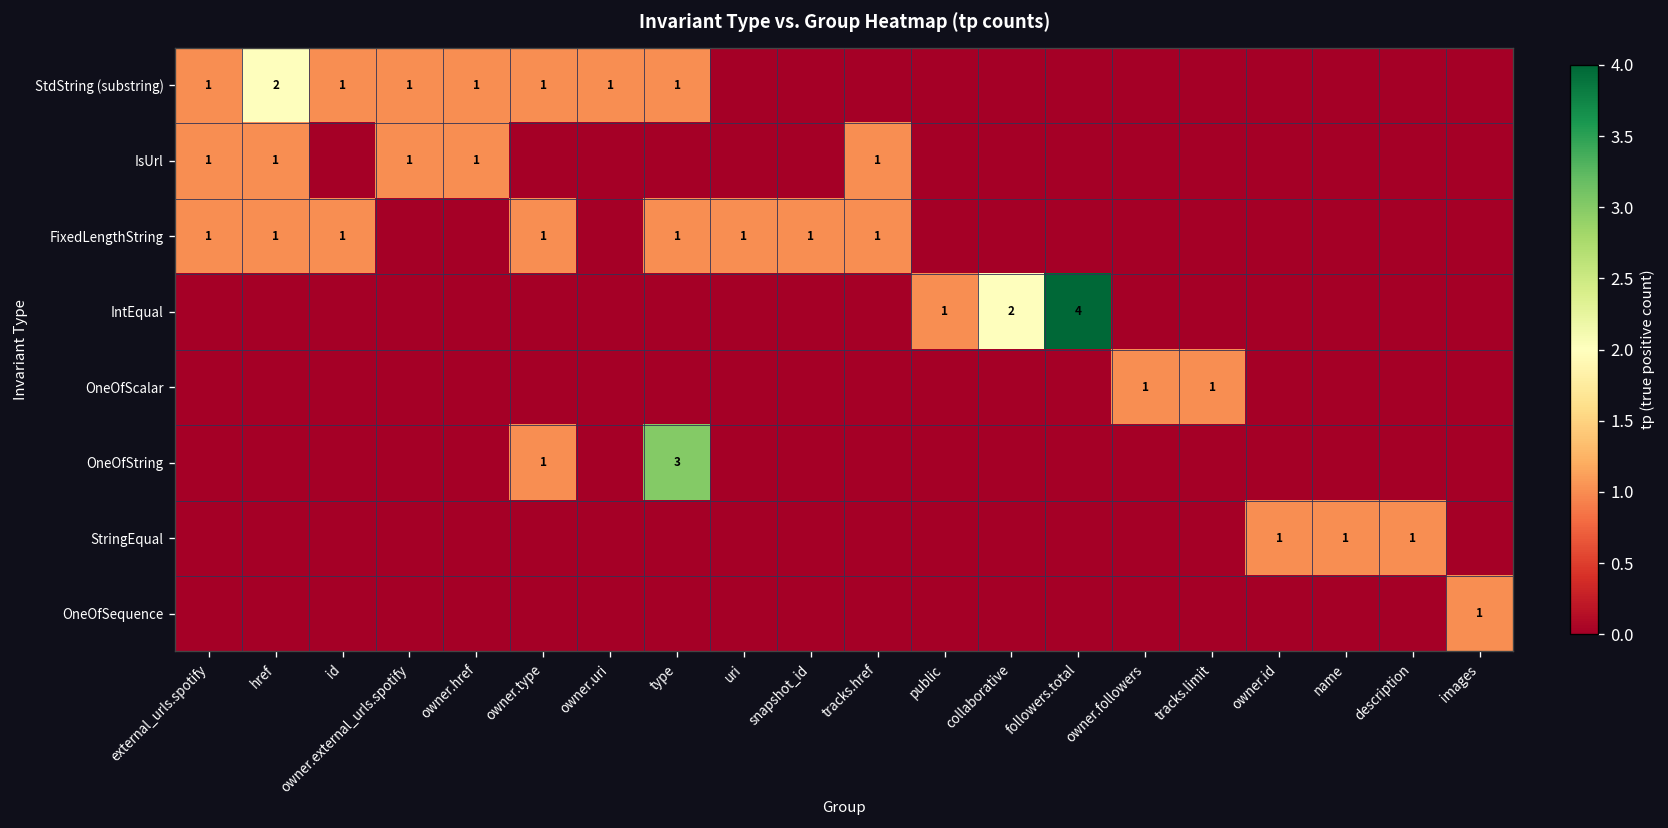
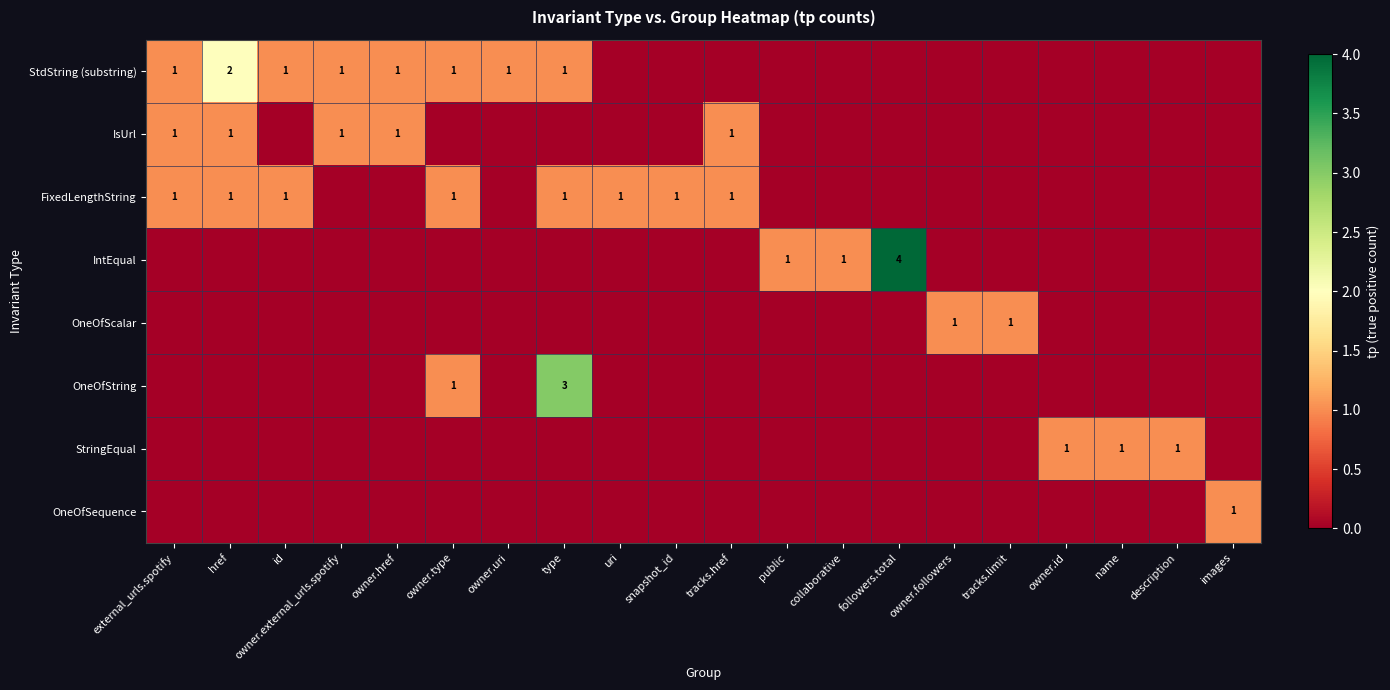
  {
    "StdString (substring)": {
      "external_urls.spotify": 1,
      "href": 2,
      "id": 1,
      "owner.external_urls.spotify": 1,
      "owner.href": 1,
      "owner.type": 1,
      "owner.uri": 1,
      "type": 1
    },
    "IsUrl": {
      "external_urls.spotify": 1,
      "href": 1,
      "owner.external_urls.spotify": 1,
      "owner.href": 1,
      "tracks.href": 1
    },
    "FixedLengthString": {
      "external_urls.spotify": 1,
      "href": 1,
      "id": 1,
      "owner.type": 1,
      "type": 1,
      "uri": 1,
      "snapshot_id": 1,
      "tracks.href": 1
    },
    "IntEqual": {
      "public": 1,
-     "collaborative": 2,
+     "collaborative": 1,
      "followers.total": 4
    },
    "OneOfScalar": {
      "owner.followers": 1,
      "tracks.limit": 1
    },
    "OneOfString": {
      "owner.type": 1,
      "type": 3
    },
    "StringEqual": {
      "owner.id": 1,
      "name": 1,
      "description": 1
    },
    "OneOfSequence": {
      "images": 1
    }
  }
